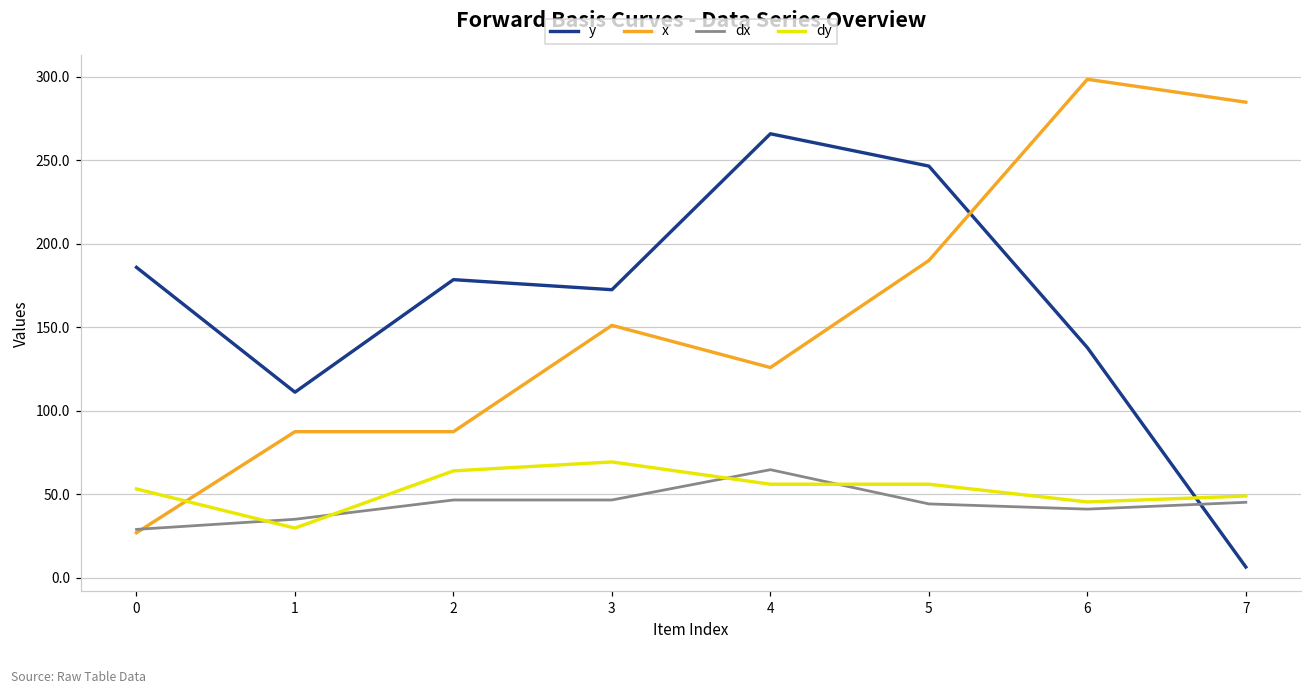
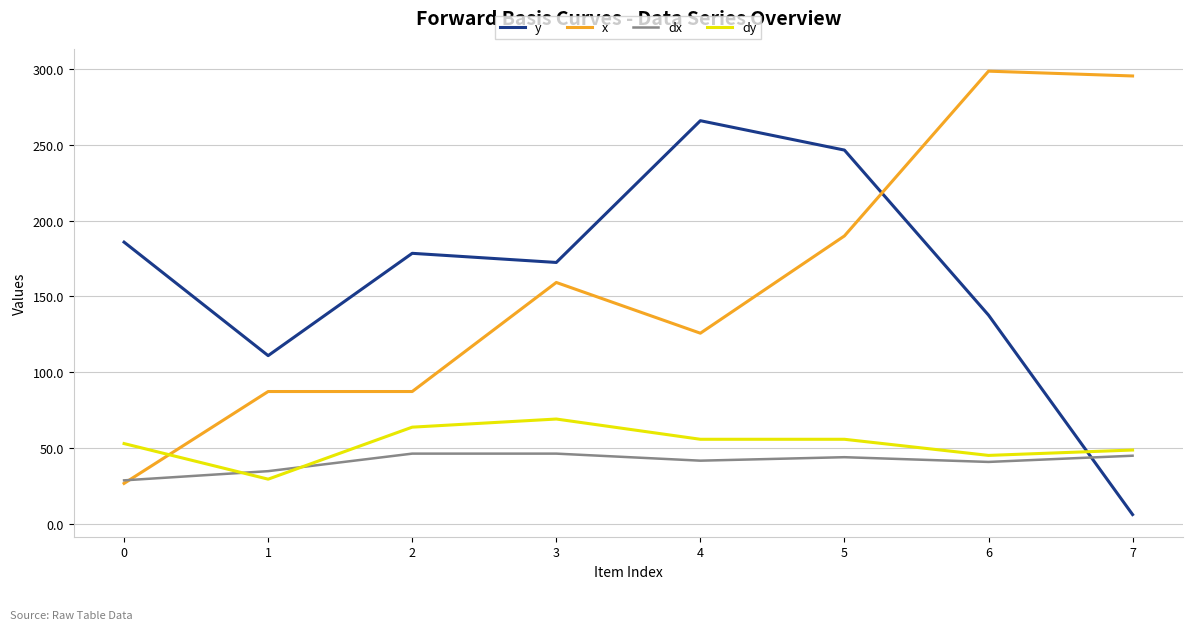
  {
    "y": {
      "0": 186,
      "1": 111,
      "2": 178,
      "3": 172,
      "4": 266,
      "5": 246,
      "6": 138,
      "7": 6
    },
    "x": {
      "0": 27,
      "1": 87,
      "2": 87,
-     "3": 151,
+     "3": 159,
      "4": 126,
      "5": 190,
      "6": 298,
-     "7": 285
+     "7": 295
    },
    "dx": {
      "0": 29,
      "1": 35,
      "2": 46,
      "3": 46,
-     "4": 65,
+     "4": 42,
      "5": 44,
      "6": 41,
      "7": 45
    },
    "dy": {
      "0": 53,
      "1": 30,
      "2": 64,
      "3": 69,
      "4": 56,
      "5": 56,
      "6": 45,
      "7": 49
    }
  }
